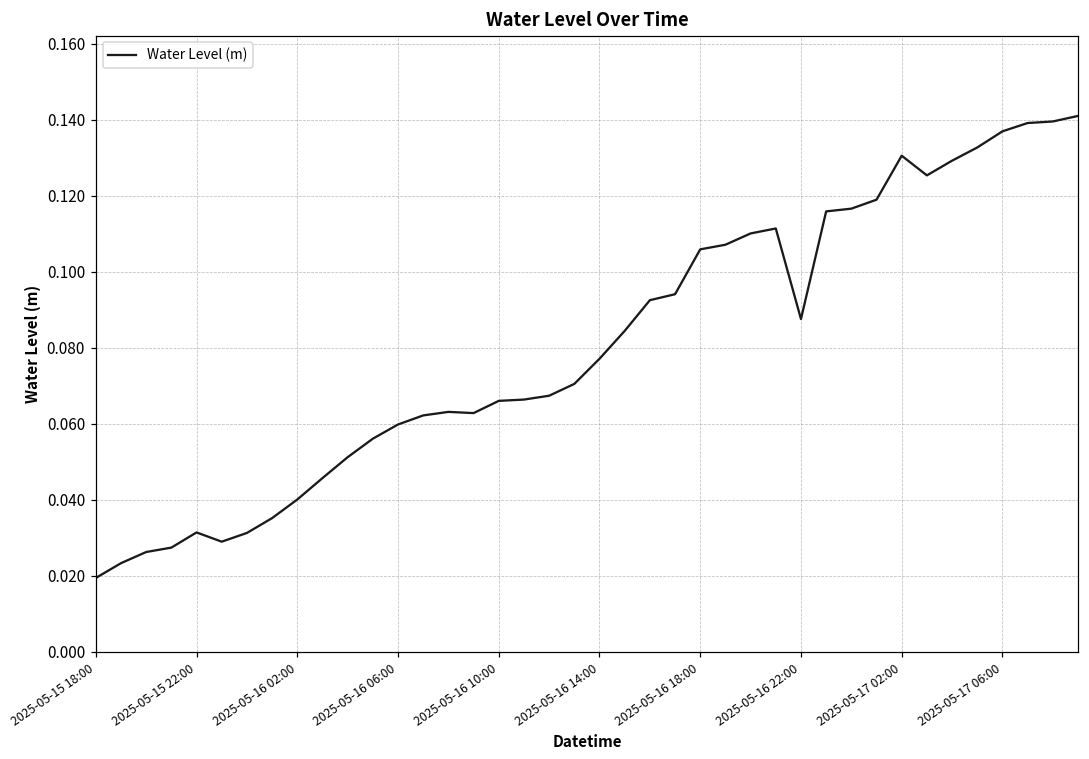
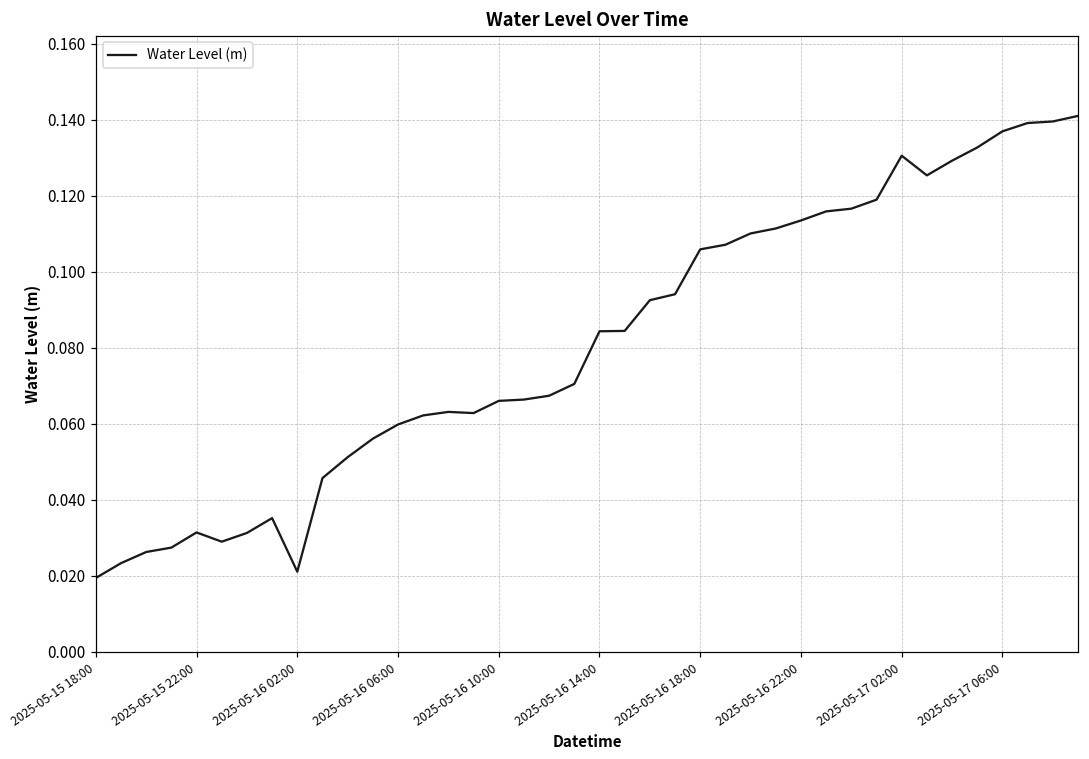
  {
    "2025-05-15 18:00": 0.019,
    "2025-05-15 22:00": 0.031,
-   "2025-05-16 02:00": 0.040,
+   "2025-05-16 02:00": 0.021,
    "2025-05-16 06:00": 0.060,
    "2025-05-16 10:00": 0.066,
-   "2025-05-16 14:00": 0.077,
+   "2025-05-16 14:00": 0.084,
    "2025-05-16 18:00": 0.106,
-   "2025-05-16 22:00": 0.088,
+   "2025-05-16 22:00": 0.114,
    "2025-05-17 02:00": 0.131,
    "2025-05-17 06:00": 0.137
  }
